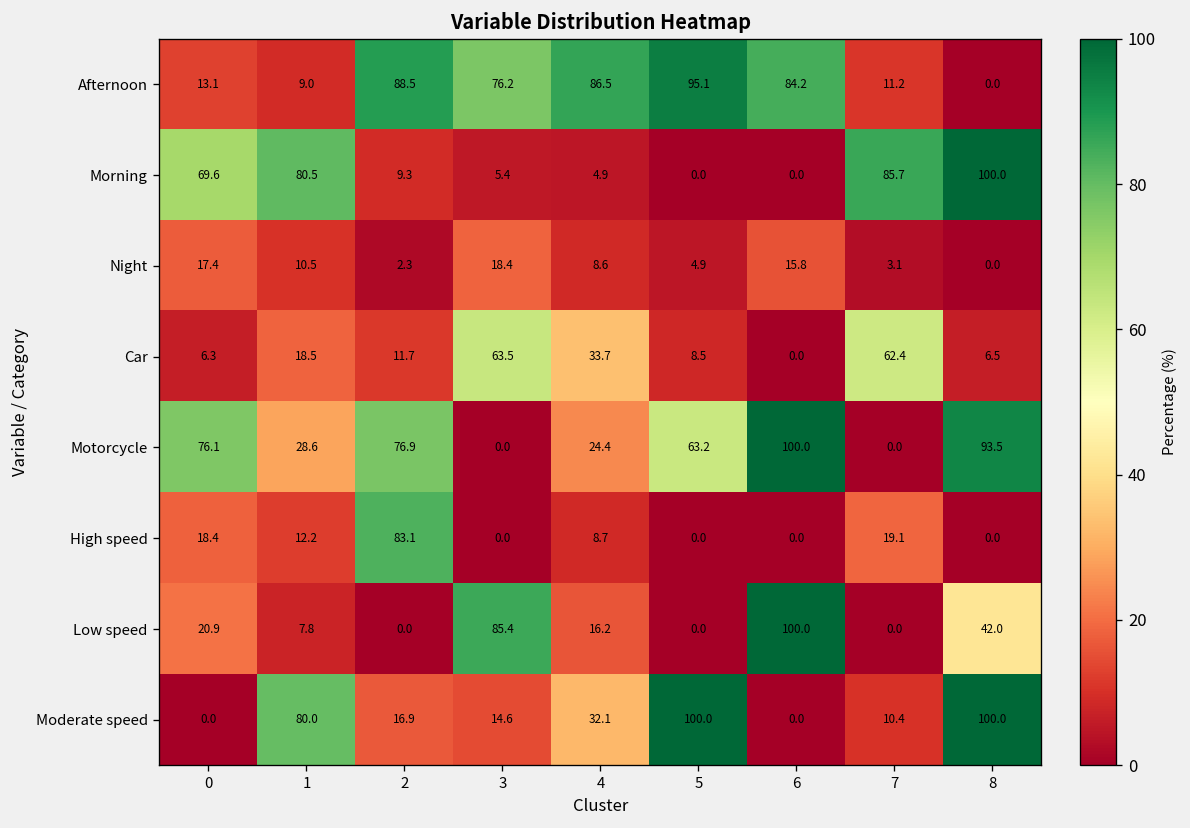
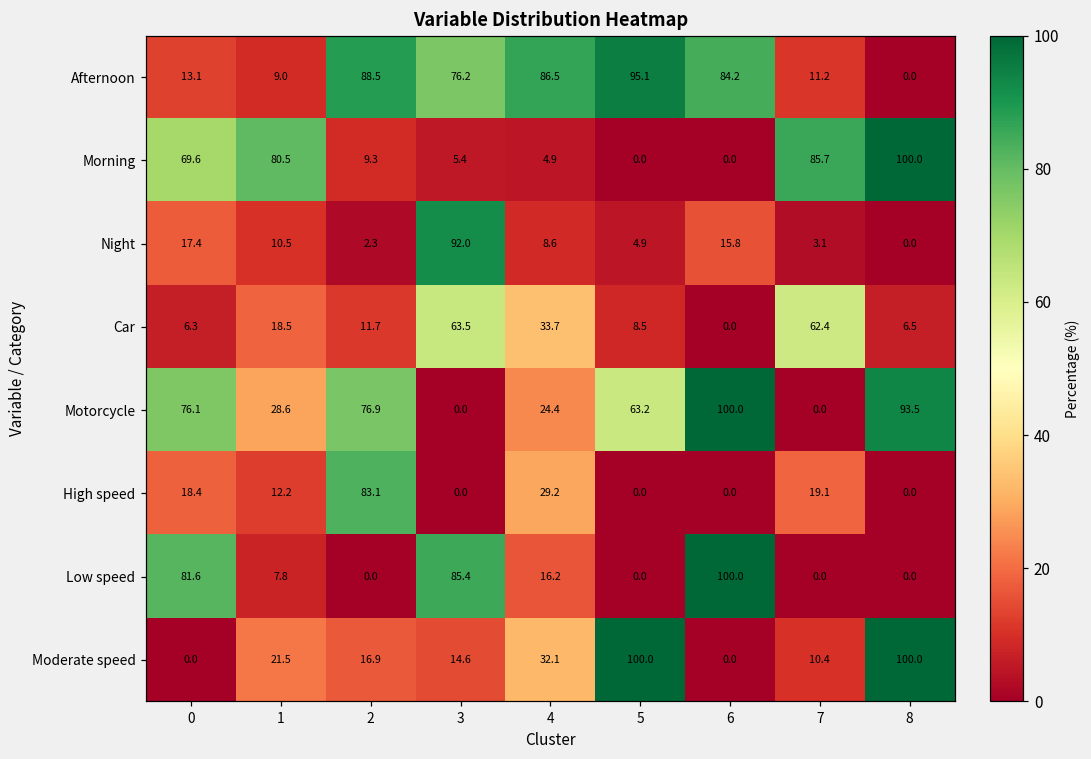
  {
    "Afternoon": {
      "0": 13.1,
      "1": 9.0,
      "2": 88.5,
      "3": 76.2,
      "4": 86.5,
      "5": 95.1,
      "6": 84.2,
      "7": 11.2,
      "8": 0.0
    },
    "Morning": {
      "0": 69.6,
      "1": 80.5,
      "2": 9.3,
      "3": 5.4,
      "4": 4.9,
      "5": 0.0,
      "6": 0.0,
      "7": 85.7,
      "8": 100.0
    },
    "Night": {
      "0": 17.4,
      "1": 10.5,
      "2": 2.3,
-     "3": 18.4,
+     "3": 92.0,
      "4": 8.6,
      "5": 4.9,
      "6": 15.8,
      "7": 3.1,
      "8": 0.0
    },
    "Car": {
      "0": 6.3,
      "1": 18.5,
      "2": 11.7,
      "3": 63.5,
      "4": 33.7,
      "5": 8.5,
      "6": 0.0,
      "7": 62.4,
      "8": 6.5
    },
    "Motorcycle": {
      "0": 76.1,
      "1": 28.6,
      "2": 76.9,
      "3": 0.0,
      "4": 24.4,
      "5": 63.2,
      "6": 100.0,
      "7": 0.0,
      "8": 93.5
    },
    "High speed": {
      "0": 18.4,
      "1": 12.2,
      "2": 83.1,
      "3": 0.0,
-     "4": 8.7,
+     "4": 29.2,
      "5": 0.0,
      "6": 0.0,
      "7": 19.1,
      "8": 0.0
    },
    "Low speed": {
-     "0": 20.9,
+     "0": 81.6,
      "1": 7.8,
      "2": 0.0,
      "3": 85.4,
      "4": 16.2,
      "5": 0.0,
      "6": 100.0,
      "7": 0.0,
-     "8": 42.0
+     "8": 0.0
    },
    "Moderate speed": {
      "0": 0.0,
-     "1": 80.0,
+     "1": 21.5,
      "2": 16.9,
      "3": 14.6,
      "4": 32.1,
      "5": 100.0,
      "6": 0.0,
      "7": 10.4,
      "8": 100.0
    }
  }
